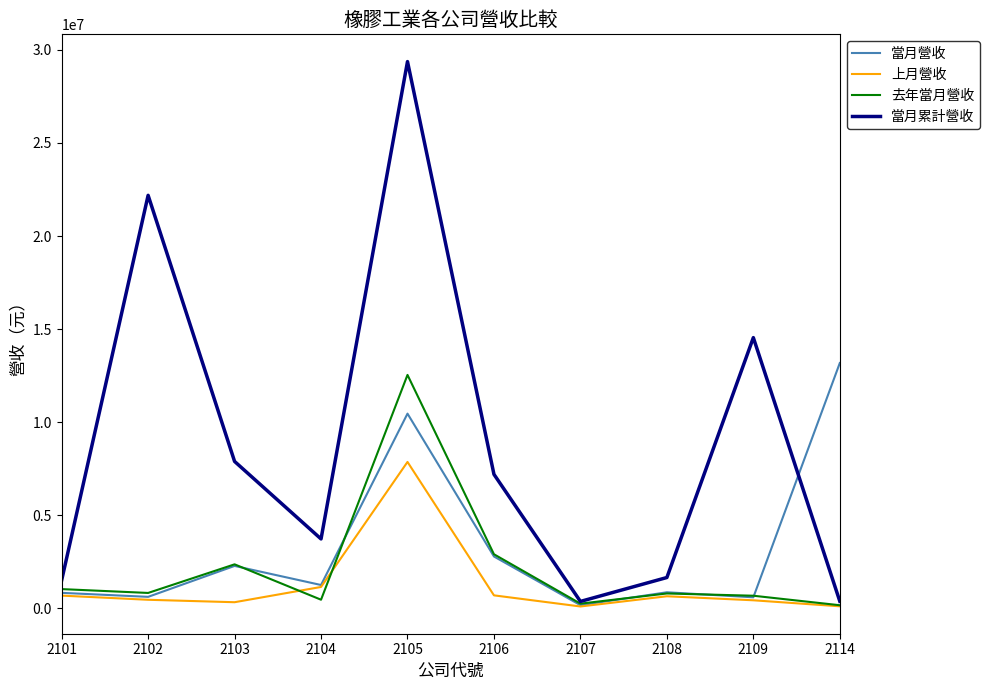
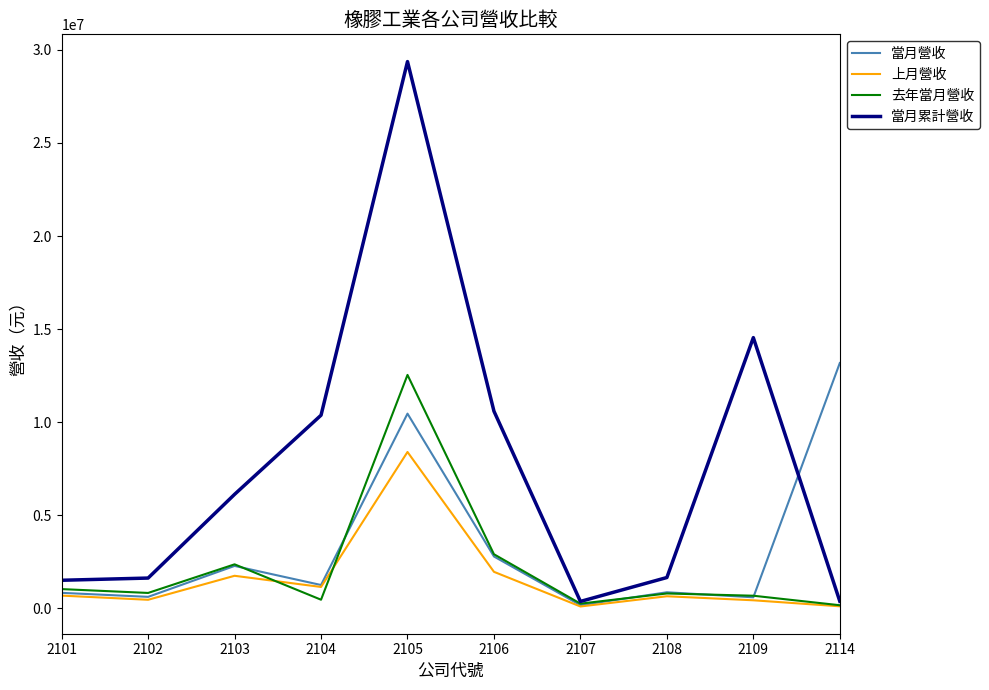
  {
    "當月營收": {
      "2101": 800000,
      "2102": 600000,
      "2105": 10500000,
      "2114": 13200000
    },
    "上月營收": {
      "2101": 700000,
      "2102": 500000,
-     "2103": 300000,
-     "2105": 7900000,
-     "2106": 700000,
+     "2103": 1700000,
+     "2105": 8400000,
+     "2106": 2000000,
      "2108": 600000,
      "2109": 400000
    },
    "去年當月營收": {
      "2101": 1000000,
      "2102": 800000,
      "2104": 500000,
      "2105": 12500000
    },
    "當月累計營收": {
      "2101": 1500000,
-     "2102": 22200000,
-     "2103": 7900000,
-     "2104": 3700000,
+     "2102": 1600000,
+     "2103": 6100000,
+     "2104": 10400000,
      "2105": 29400000,
-     "2106": 7200000,
+     "2106": 10600000,
      "2108": 1600000,
      "2109": 14500000,
      "2114": 400000
    }
  }
